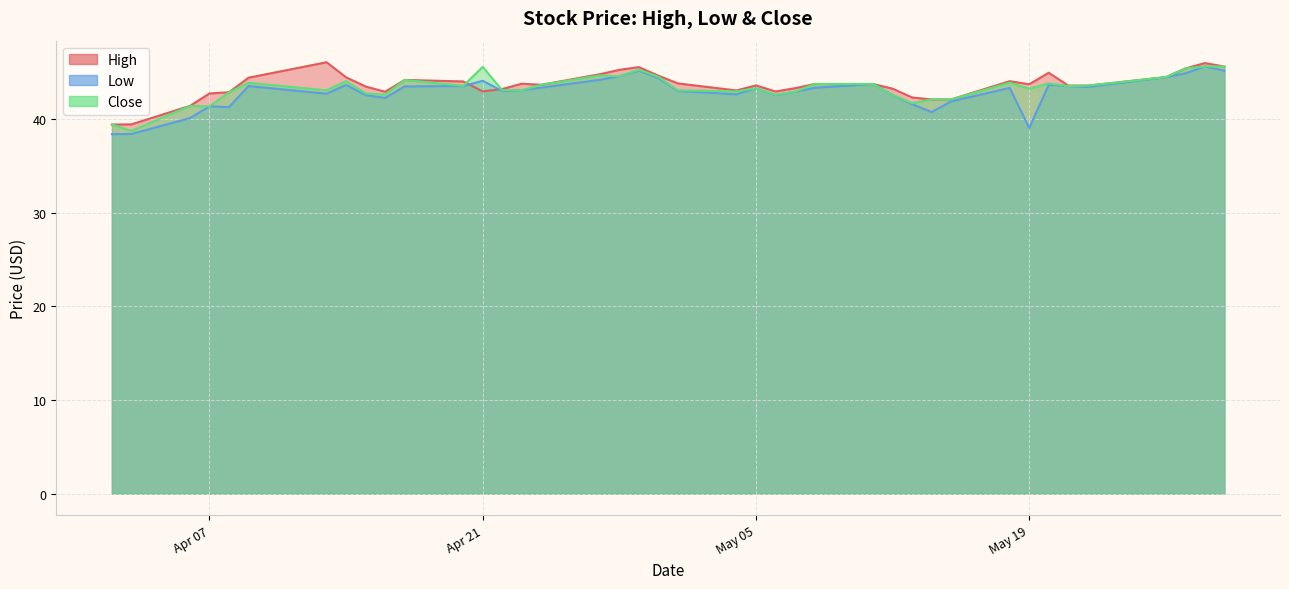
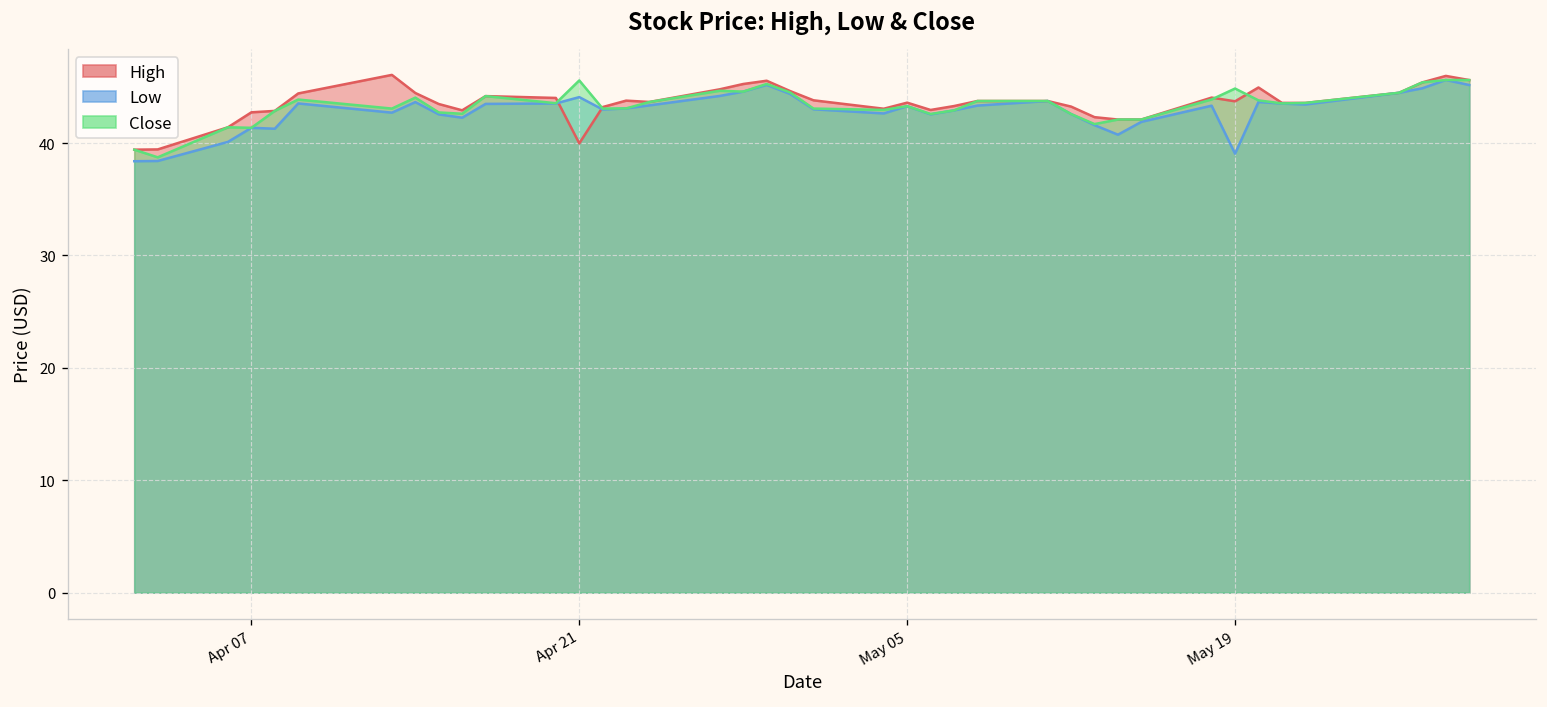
  {
    "High": {
      "Apr 07": 43,
-     "Apr 21": 43,
+     "Apr 21": 40,
      "May 05": 44,
      "May 19": 44
    },
    "Low": {
      "Apr 21": 44,
      "May 19": 39
    },
    "Close": {
      "Apr 21": 46,
-     "May 19": 43
+     "May 19": 45
    }
  }
